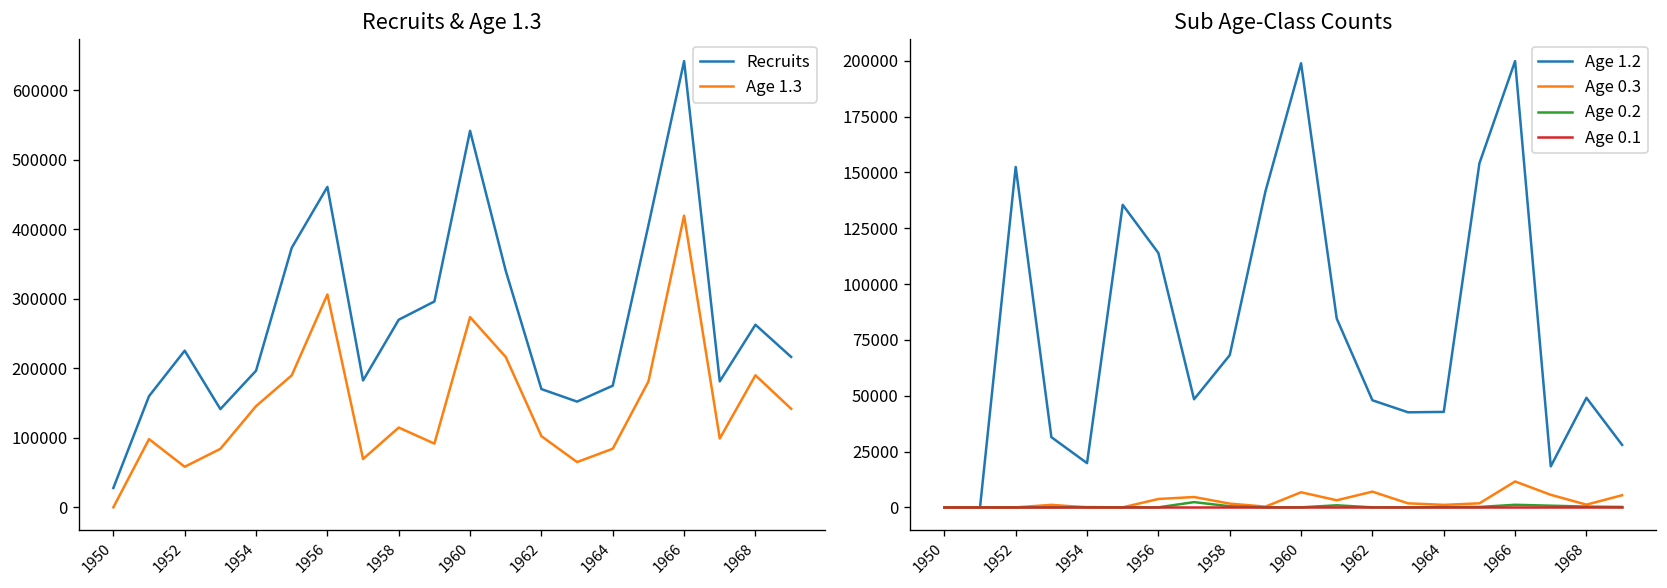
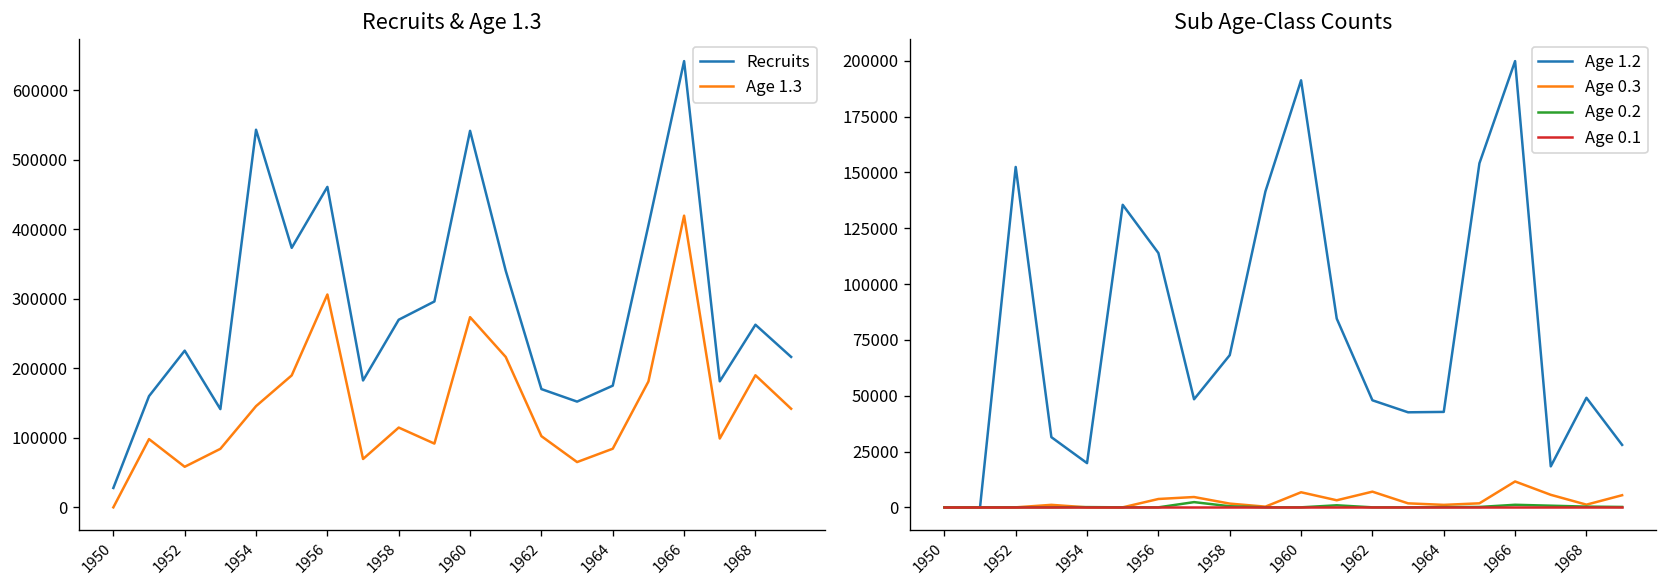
  {
    "Recruits & Age 1.3": {
      "Recruits": {
        "1950": 30000,
        "1952": 230000,
-       "1954": 200000,
+       "1954": 540000,
        "1956": 460000,
        "1958": 270000,
        "1960": 540000,
        "1962": 170000,
        "1964": 170000,
        "1966": 640000,
        "1968": 260000
      },
      "Age 1.3": {
        "1950": 0,
        "1952": 60000,
        "1954": 150000,
        "1956": 310000,
        "1958": 110000,
        "1960": 270000,
        "1962": 100000,
        "1964": 80000,
        "1966": 420000,
        "1968": 190000
      }
    },
    "Sub Age-Class Counts": {
      "Age 1.2": {
        "1952": 152000,
        "1954": 20000,
        "1956": 114000,
        "1958": 68000,
-       "1960": 199000,
+       "1960": 191000,
        "1962": 48000,
        "1964": 43000,
        "1966": 200000,
        "1968": 49000
      },
      "Age 0.3": {
        "1956": 4000,
        "1960": 7000,
        "1962": 7000,
        "1966": 12000
      }
    }
  }
